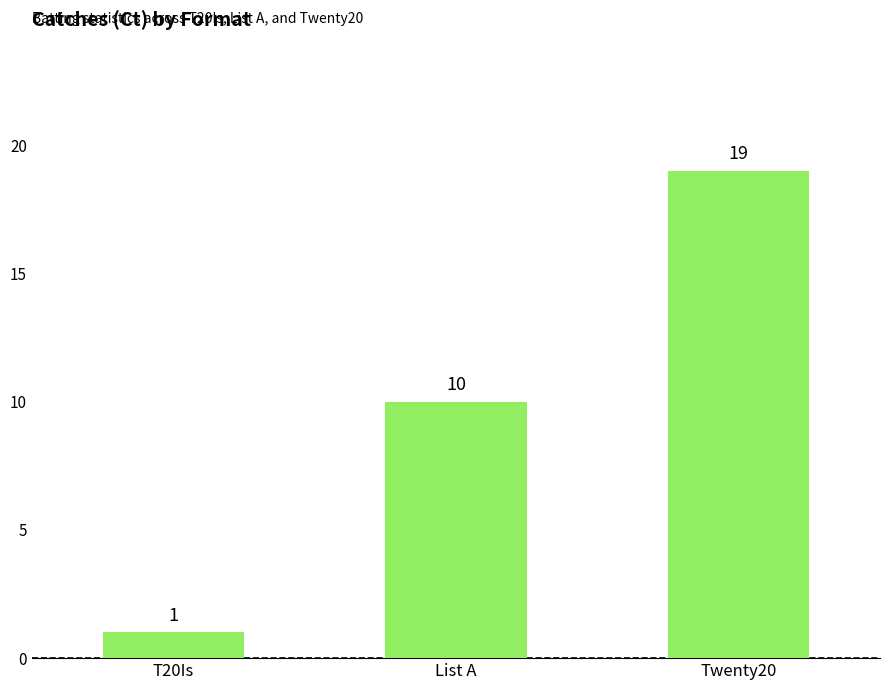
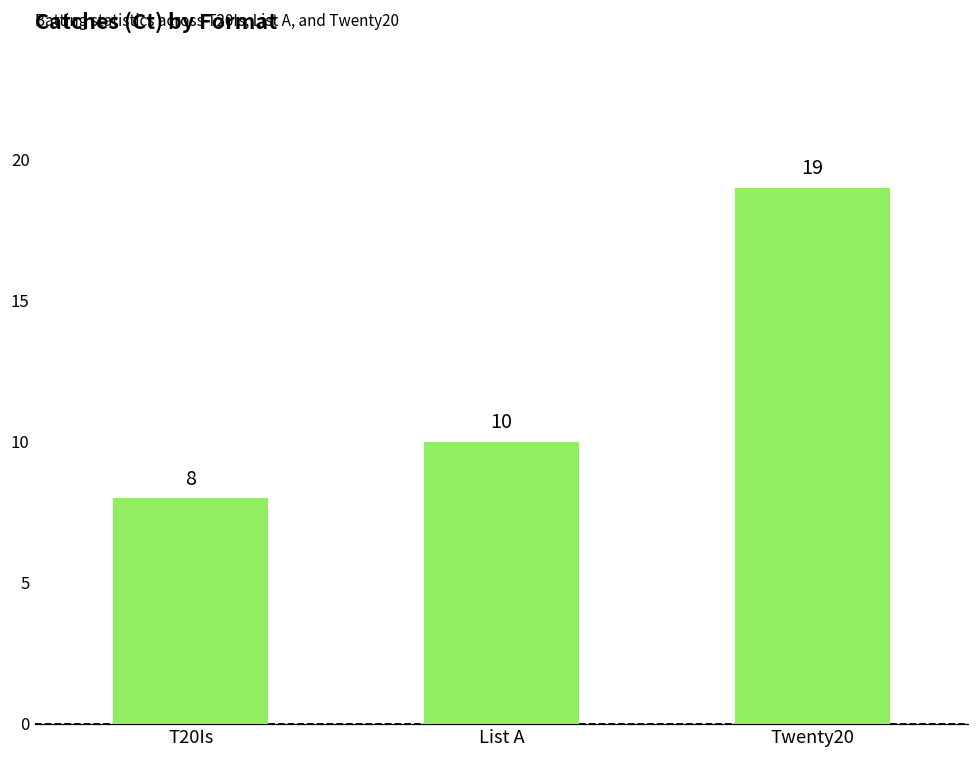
  {
-   "T20Is": 1,
+   "T20Is": 8,
    "List A": 10,
    "Twenty20": 19
  }
